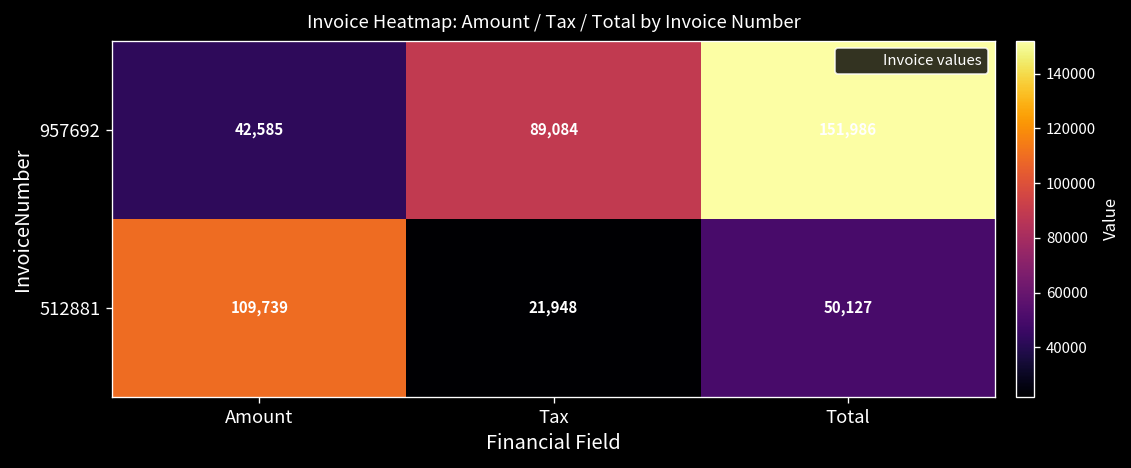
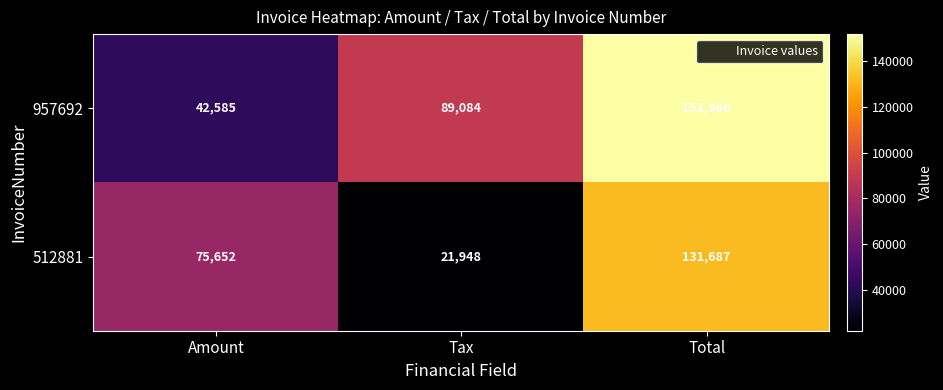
  {
    "957692": {
      "Amount": "42,585",
      "Tax": "89,084",
      "Total": "151,986"
    },
    "512881": {
-     "Amount": "109,739",
+     "Amount": "75,652",
      "Tax": "21,948",
-     "Total": "50,127"
+     "Total": "131,687"
    }
  }
